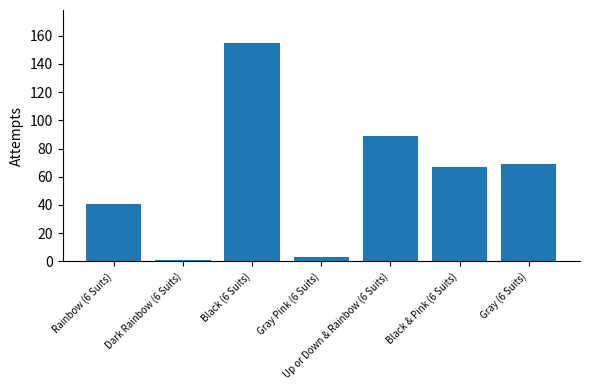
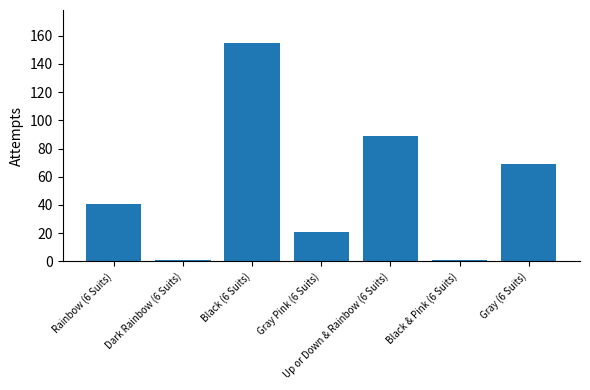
  {
    "Rainbow (6 Suits)": 41,
    "Black (6 Suits)": 155,
-   "Gray Pink (6 Suits)": 3,
+   "Gray Pink (6 Suits)": 21,
    "Up or Down & Rainbow (6 Suits)": 89,
-   "Black & Pink (6 Suits)": 67,
+   "Black & Pink (6 Suits)": 1,
    "Gray (6 Suits)": 69
  }
